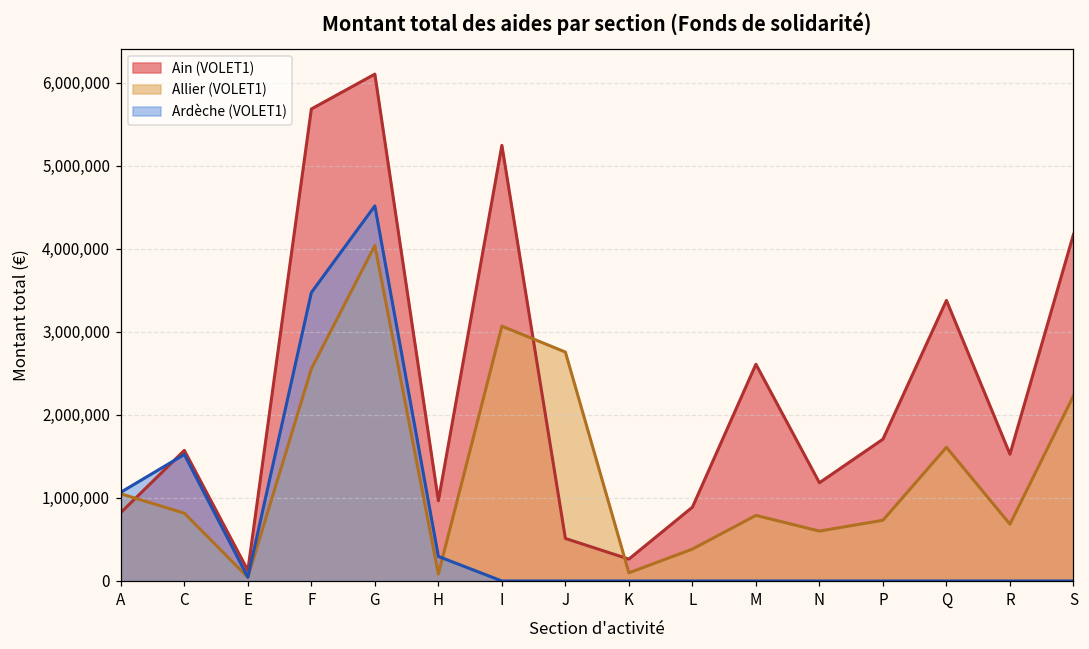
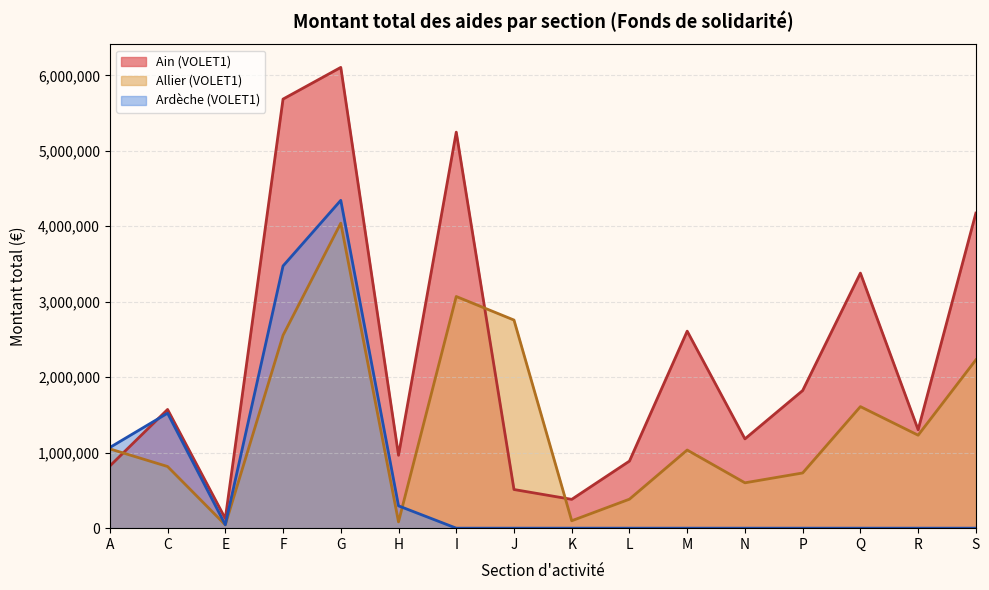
  {
    "Ain (VOLET1)": {
      "A": "800,000",
      "C": "1,600,000",
      "E": "100,000",
      "F": "5,700,000",
      "G": "6,100,000",
      "H": "1,000,000",
      "I": "5,200,000",
      "J": "500,000",
-     "K": "300,000",
+     "K": "400,000",
      "L": "900,000",
      "M": "2,600,000",
      "N": "1,200,000",
-     "P": "1,700,000",
+     "P": "1,800,000",
      "Q": "3,400,000",
-     "R": "1,500,000",
+     "R": "1,300,000",
      "S": "4,200,000"
    },
    "Allier (VOLET1)": {
      "C": "800,000",
      "F": "2,600,000",
      "G": "4,000,000",
      "H": "100,000",
      "I": "3,100,000",
      "J": "2,800,000",
      "K": "100,000",
      "L": "400,000",
-     "M": "800,000",
+     "M": "1,000,000",
      "N": "600,000",
      "P": "700,000",
      "Q": "1,600,000",
-     "R": "700,000",
+     "R": "1,200,000",
      "S": "2,200,000"
    },
    "Ardèche (VOLET1)": {
      "C": "1,500,000",
      "F": "3,500,000",
-     "G": "4,500,000",
+     "G": "4,300,000",
      "H": "300,000",
      "I": "0",
      "J": "0",
      "K": "0",
      "L": "0",
      "M": "0",
      "N": "0",
      "P": "0",
      "Q": "0",
      "R": "0",
      "S": "0"
    }
  }
